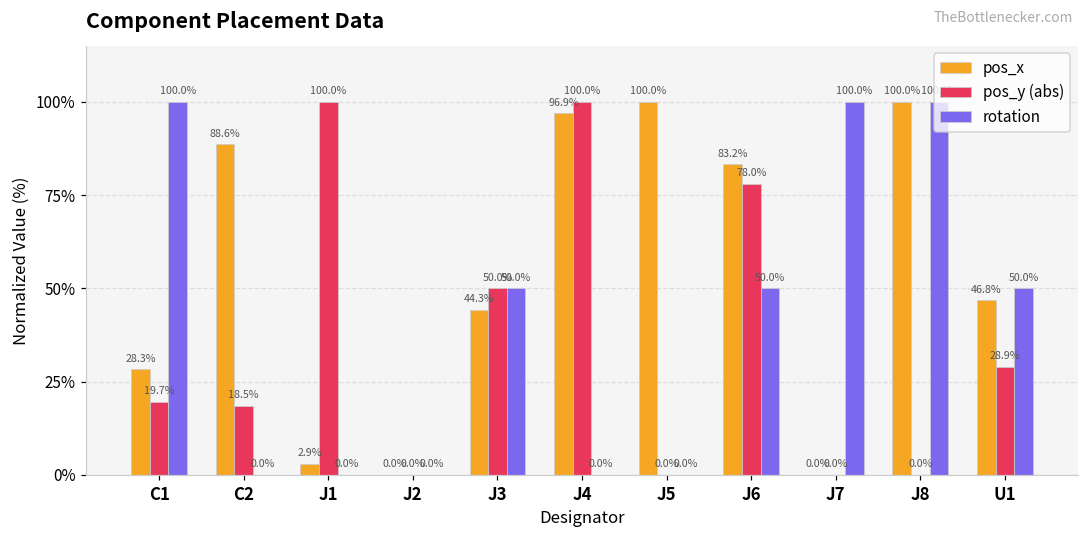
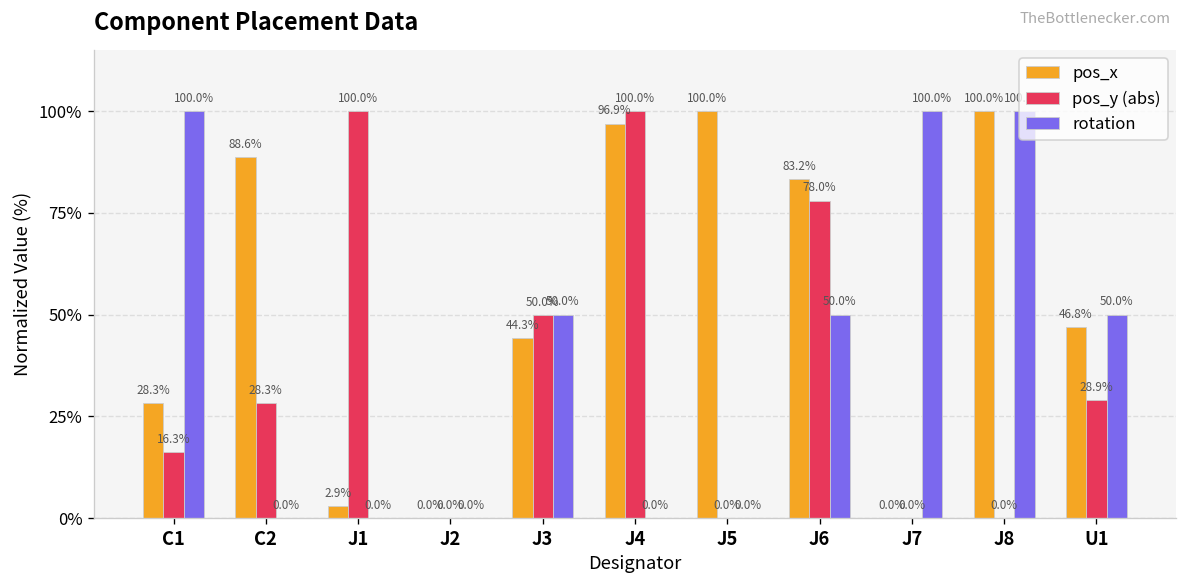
  {
    "pos_x": {
      "C1": "28.3%",
      "C2": "88.6%",
      "J1": "2.9%",
      "J3": "44.3%",
      "J4": "96.9%",
      "J5": "100.0%",
      "J6": "83.2%",
      "J8": "100.0%",
      "U1": "46.8%"
    },
    "pos_y (abs)": {
-     "C1": "19.7%",
-     "C2": "18.5%",
+     "C1": "16.3%",
+     "C2": "28.3%",
      "J1": "100.0%",
      "J4": "100.0%",
      "J6": "78.0%",
      "J8": "0.0%",
      "U1": "28.9%"
    },
    "rotation": {
      "C1": "100.0%",
      "C2": "0.0%",
      "J1": "0.0%",
      "J4": "0.0%",
      "J6": "50.0%",
      "J7": "100.0%",
      "U1": "50.0%"
    }
  }
